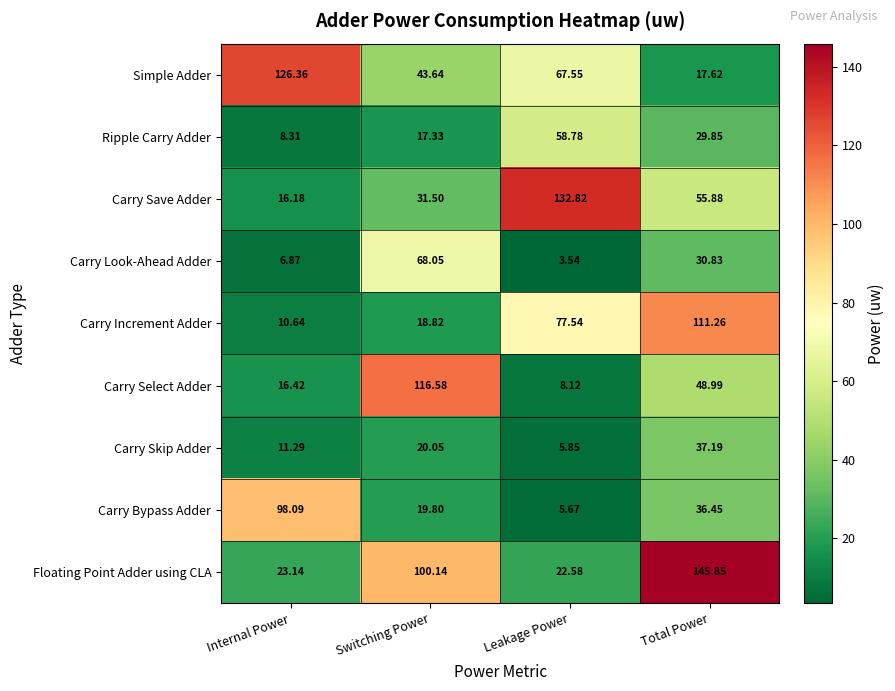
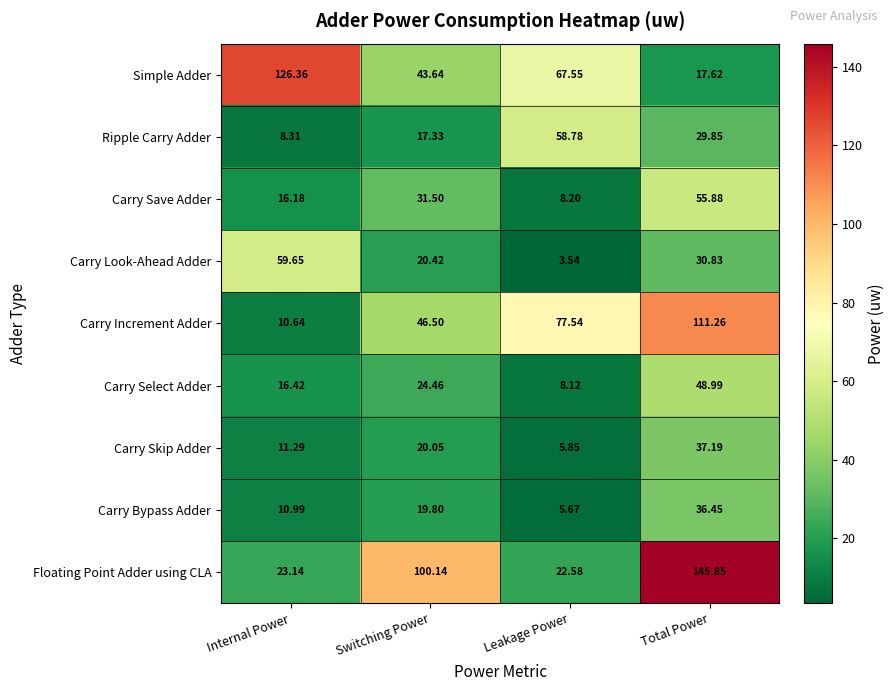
  {
    "Simple Adder": {
      "Internal Power": 126.36,
      "Switching Power": 43.64,
      "Leakage Power": 67.55,
      "Total Power": 17.62
    },
    "Ripple Carry Adder": {
      "Internal Power": 8.31,
      "Switching Power": 17.33,
      "Leakage Power": 58.78,
      "Total Power": 29.85
    },
    "Carry Save Adder": {
      "Internal Power": 16.18,
      "Switching Power": 31.50,
-     "Leakage Power": 132.82,
+     "Leakage Power": 8.20,
      "Total Power": 55.88
    },
    "Carry Look-Ahead Adder": {
-     "Internal Power": 6.87,
-     "Switching Power": 68.05,
+     "Internal Power": 59.65,
+     "Switching Power": 20.42,
      "Leakage Power": 3.54,
      "Total Power": 30.83
    },
    "Carry Increment Adder": {
      "Internal Power": 10.64,
-     "Switching Power": 18.82,
+     "Switching Power": 46.50,
      "Leakage Power": 77.54,
      "Total Power": 111.26
    },
    "Carry Select Adder": {
      "Internal Power": 16.42,
-     "Switching Power": 116.58,
+     "Switching Power": 24.46,
      "Leakage Power": 8.12,
      "Total Power": 48.99
    },
    "Carry Skip Adder": {
      "Internal Power": 11.29,
      "Switching Power": 20.05,
      "Leakage Power": 5.85,
      "Total Power": 37.19
    },
    "Carry Bypass Adder": {
-     "Internal Power": 98.09,
+     "Internal Power": 10.99,
      "Switching Power": 19.80,
      "Leakage Power": 5.67,
      "Total Power": 36.45
    },
    "Floating Point Adder using CLA": {
      "Internal Power": 23.14,
      "Switching Power": 100.14,
      "Leakage Power": 22.58,
      "Total Power": 145.85
    }
  }
